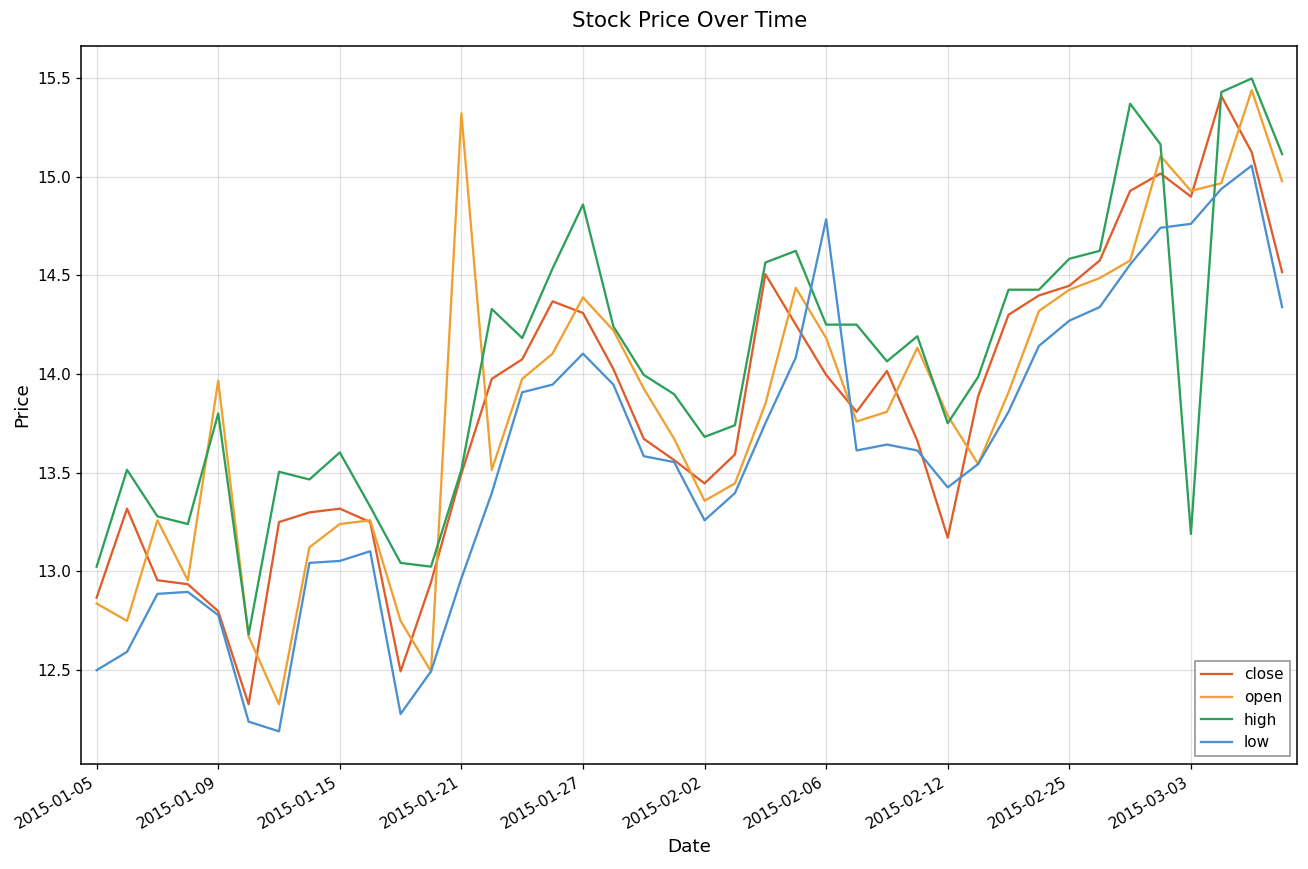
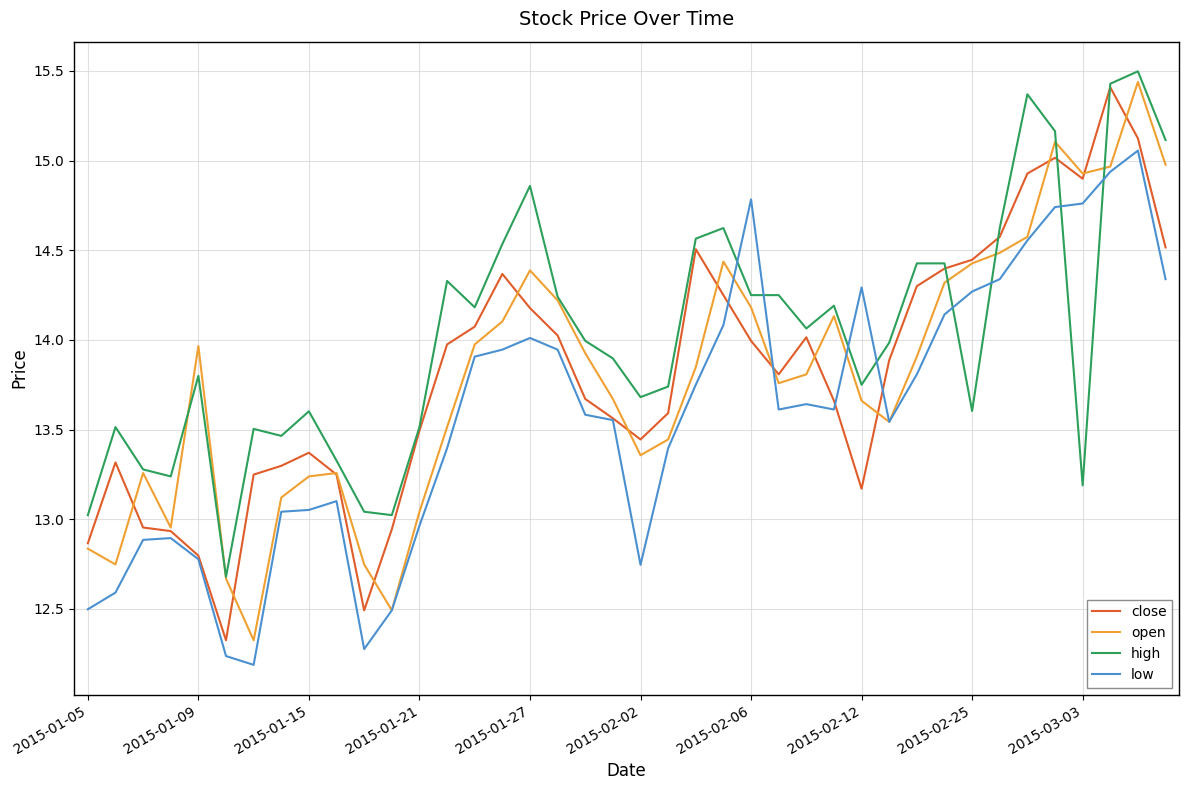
  {
    "close": {
      "2015-01-05": 12.87,
      "2015-01-09": 12.80,
-     "2015-01-15": 13.32,
+     "2015-01-15": 13.37,
      "2015-01-21": 13.49,
-     "2015-01-27": 14.31,
+     "2015-01-27": 14.18,
      "2015-02-02": 13.45,
      "2015-02-06": 14.00,
      "2015-02-12": 13.17,
      "2015-02-25": 14.45,
      "2015-03-03": 14.90
    },
    "open": {
      "2015-01-05": 12.84,
      "2015-01-09": 13.97,
      "2015-01-15": 13.24,
-     "2015-01-21": 15.32,
+     "2015-01-21": 13.04,
      "2015-01-27": 14.39,
      "2015-02-02": 13.36,
      "2015-02-06": 14.18,
-     "2015-02-12": 13.79,
+     "2015-02-12": 13.66,
      "2015-02-25": 14.43,
      "2015-03-03": 14.93
    },
    "high": {
      "2015-01-05": 13.02,
      "2015-01-09": 13.80,
      "2015-01-15": 13.60,
      "2015-01-21": 13.51,
      "2015-01-27": 14.86,
      "2015-02-02": 13.68,
      "2015-02-06": 14.25,
      "2015-02-12": 13.75,
-     "2015-02-25": 14.58,
+     "2015-02-25": 13.60,
      "2015-03-03": 13.19
    },
    "low": {
      "2015-01-05": 12.50,
      "2015-01-09": 12.78,
      "2015-01-15": 13.05,
      "2015-01-21": 12.96,
-     "2015-01-27": 14.10,
-     "2015-02-02": 13.26,
+     "2015-01-27": 14.01,
+     "2015-02-02": 12.75,
      "2015-02-06": 14.78,
-     "2015-02-12": 13.43,
+     "2015-02-12": 14.29,
      "2015-02-25": 14.27,
      "2015-03-03": 14.76
    }
  }
